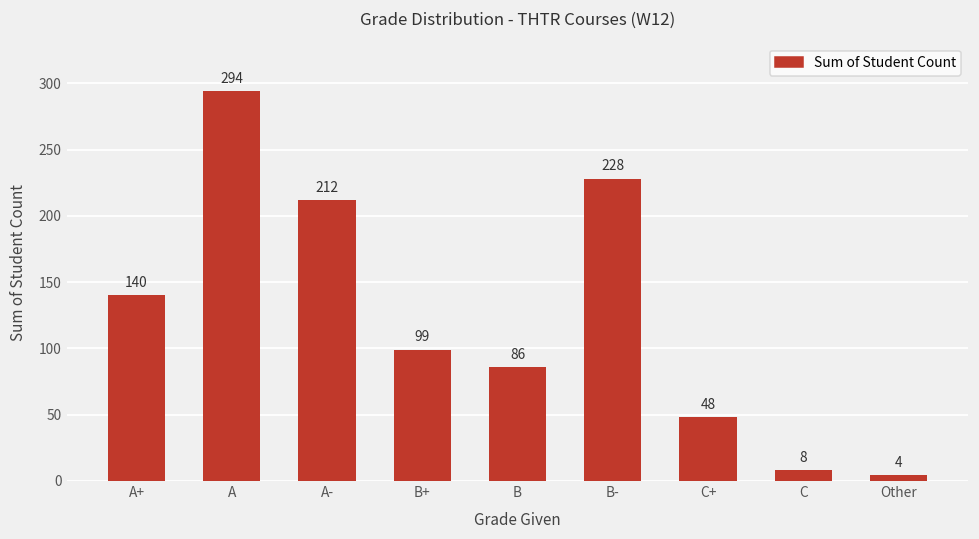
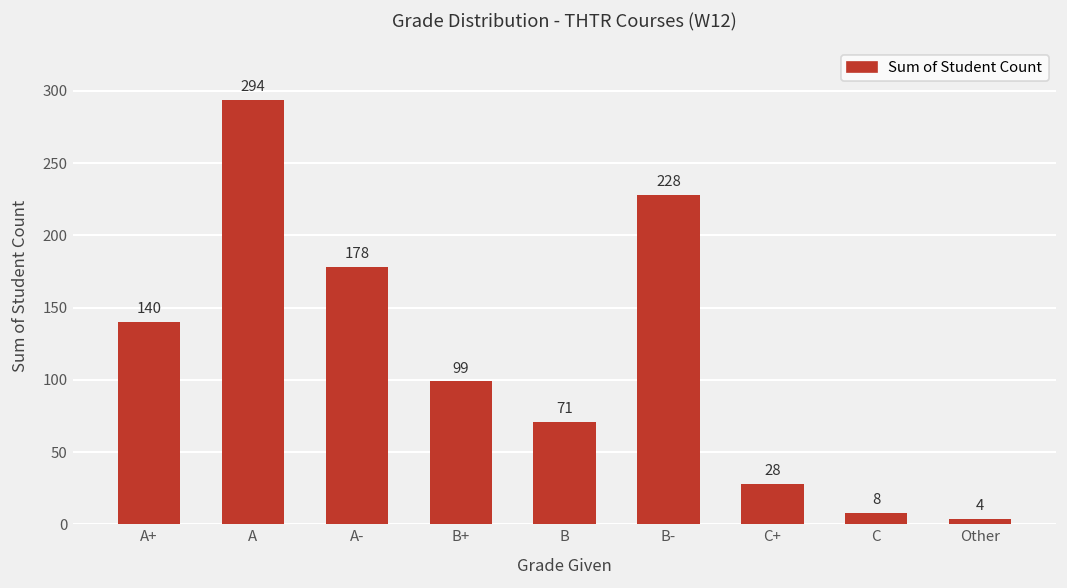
  {
    "A+": 140,
    "A": 294,
-   "A-": 212,
+   "A-": 178,
    "B+": 99,
-   "B": 86,
+   "B": 71,
    "B-": 228,
-   "C+": 48,
+   "C+": 28,
    "C": 8,
    "Other": 4
  }
